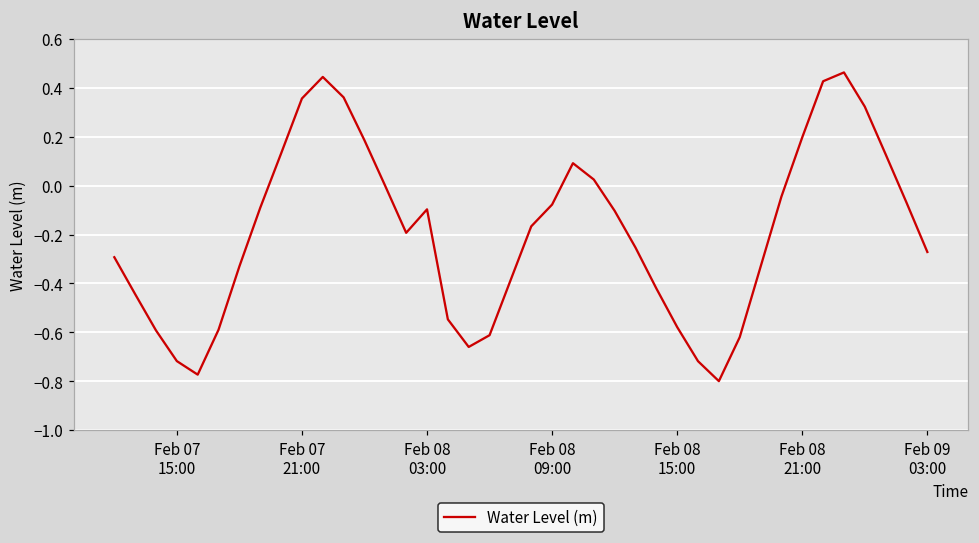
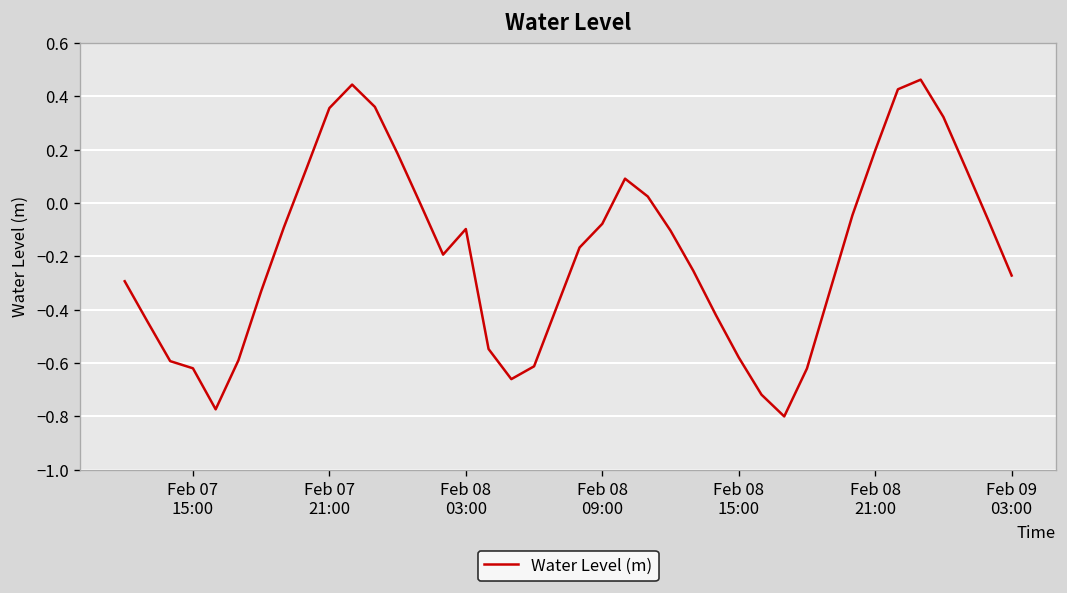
  {
-   "Feb 07 15:00": -0.72,
+   "Feb 07 15:00": -0.62,
    "Feb 07 21:00": 0.36,
    "Feb 08 03:00": -0.10,
    "Feb 08 09:00": -0.08,
    "Feb 08 15:00": -0.58,
    "Feb 08 21:00": 0.20,
    "Feb 09 03:00": -0.27
  }
